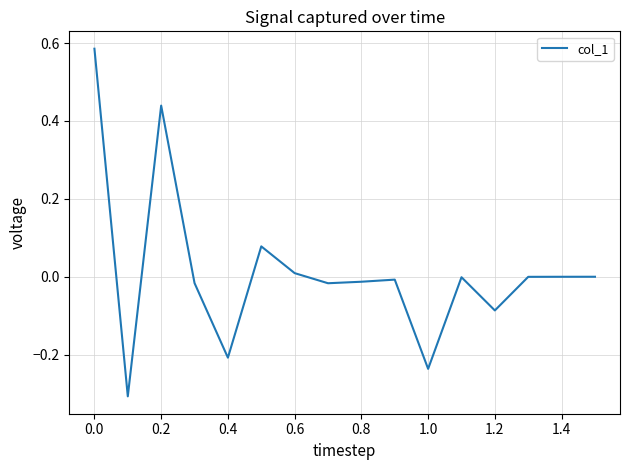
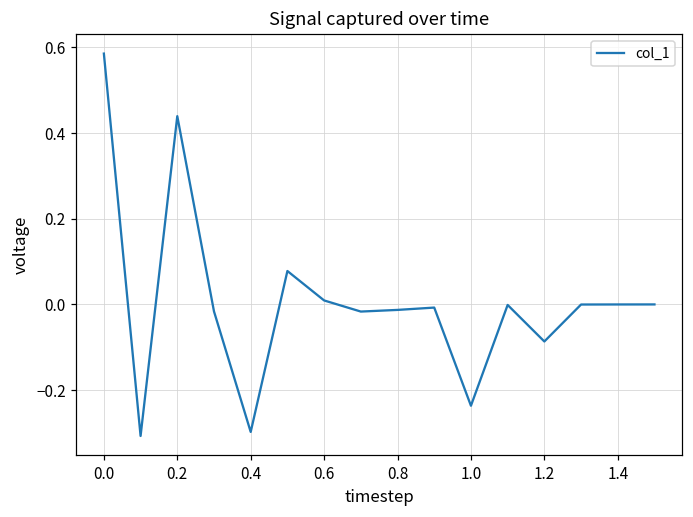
  {
    "0.0": 0.59,
    "0.2": 0.44,
-   "0.4": -0.21,
+   "0.4": -0.30,
    "0.6": 0.01,
    "0.8": -0.01,
    "1.0": -0.24,
    "1.2": -0.09,
    "1.4": 0.00
  }
